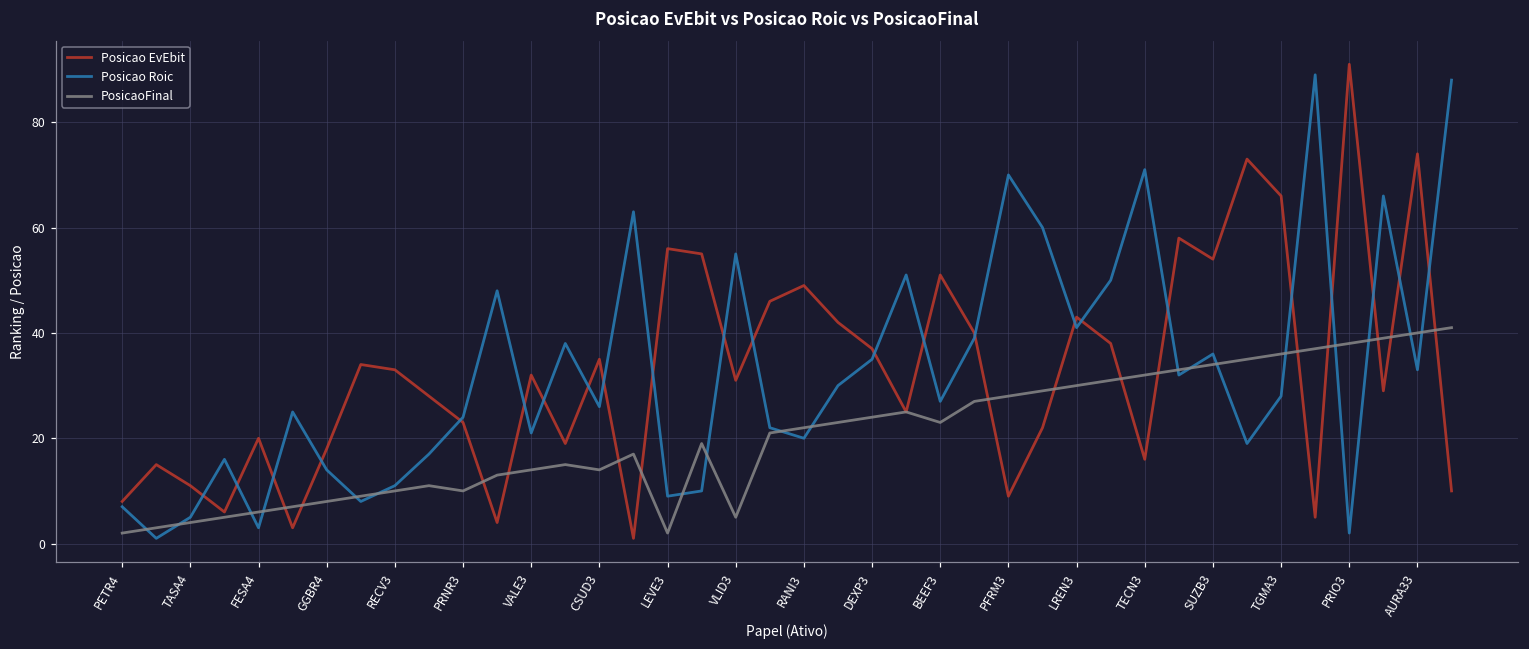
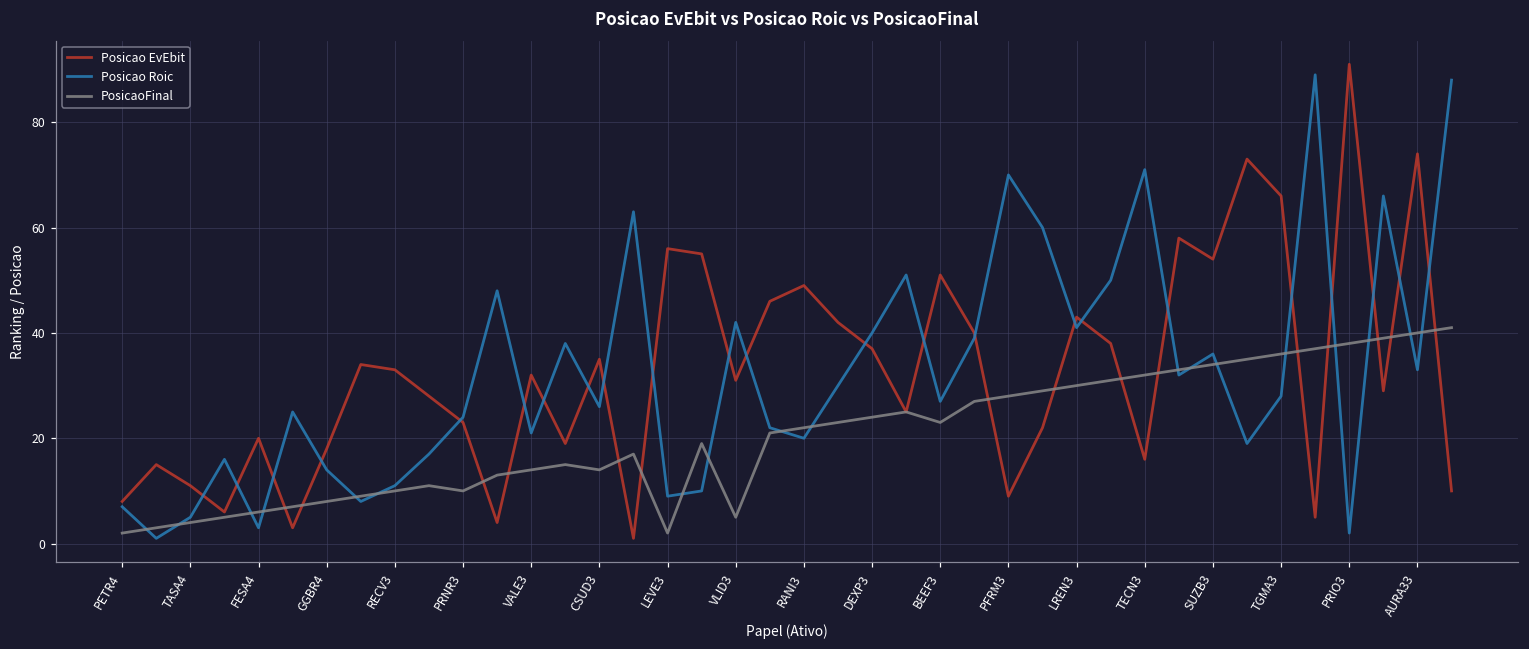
  {
    "Posicao EvEbit": {
      "PETR4": 8,
      "TASA4": 11,
      "FESA4": 20,
      "GGBR4": 18,
      "RECV3": 33,
      "PRNR3": 23,
      "VALE3": 32,
      "CSUD3": 35,
      "LEVE3": 56,
      "VLID3": 31,
      "RANI3": 49,
      "DEXP3": 37,
      "BEEF3": 51,
      "PFRM3": 9,
      "LREN3": 43,
      "TECN3": 16,
      "SUZB3": 54,
      "TGMA3": 66,
      "PRIO3": 91,
      "AURA33": 74
    },
    "Posicao Roic": {
      "PETR4": 7,
      "TASA4": 5,
      "FESA4": 3,
      "GGBR4": 14,
      "RECV3": 11,
      "PRNR3": 24,
      "VALE3": 21,
      "CSUD3": 26,
      "LEVE3": 9,
-     "VLID3": 55,
+     "VLID3": 42,
      "RANI3": 20,
-     "DEXP3": 35,
+     "DEXP3": 40,
      "BEEF3": 27,
      "PFRM3": 70,
      "LREN3": 41,
      "TECN3": 71,
      "SUZB3": 36,
      "TGMA3": 28,
      "PRIO3": 2,
      "AURA33": 33
    },
    "PosicaoFinal": {
      "PETR4": 2,
      "TASA4": 4,
      "FESA4": 6,
      "GGBR4": 8,
      "RECV3": 10,
      "PRNR3": 10,
      "VALE3": 14,
      "CSUD3": 14,
      "LEVE3": 2,
      "VLID3": 5,
      "RANI3": 22,
      "DEXP3": 24,
      "BEEF3": 23,
      "PFRM3": 28,
      "LREN3": 30,
      "TECN3": 32,
      "SUZB3": 34,
      "TGMA3": 36,
      "PRIO3": 38,
      "AURA33": 40
    }
  }
